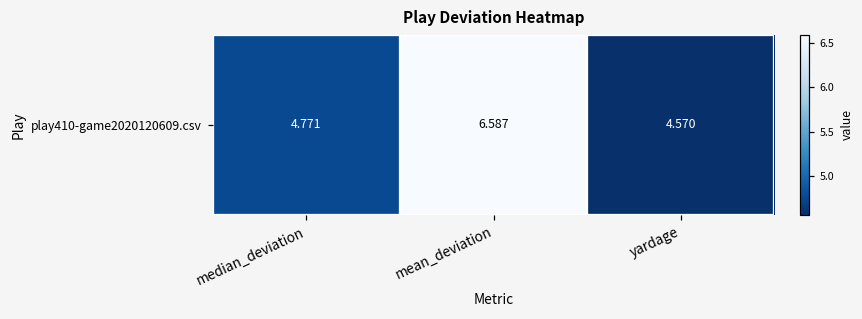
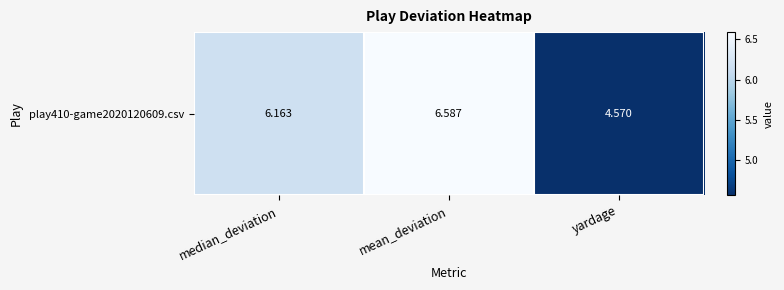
  {
    "play410-game2020120609.csv": {
-     "median_deviation": 4.771,
+     "median_deviation": 6.163,
      "mean_deviation": 6.587,
      "yardage": 4.570
    }
  }
